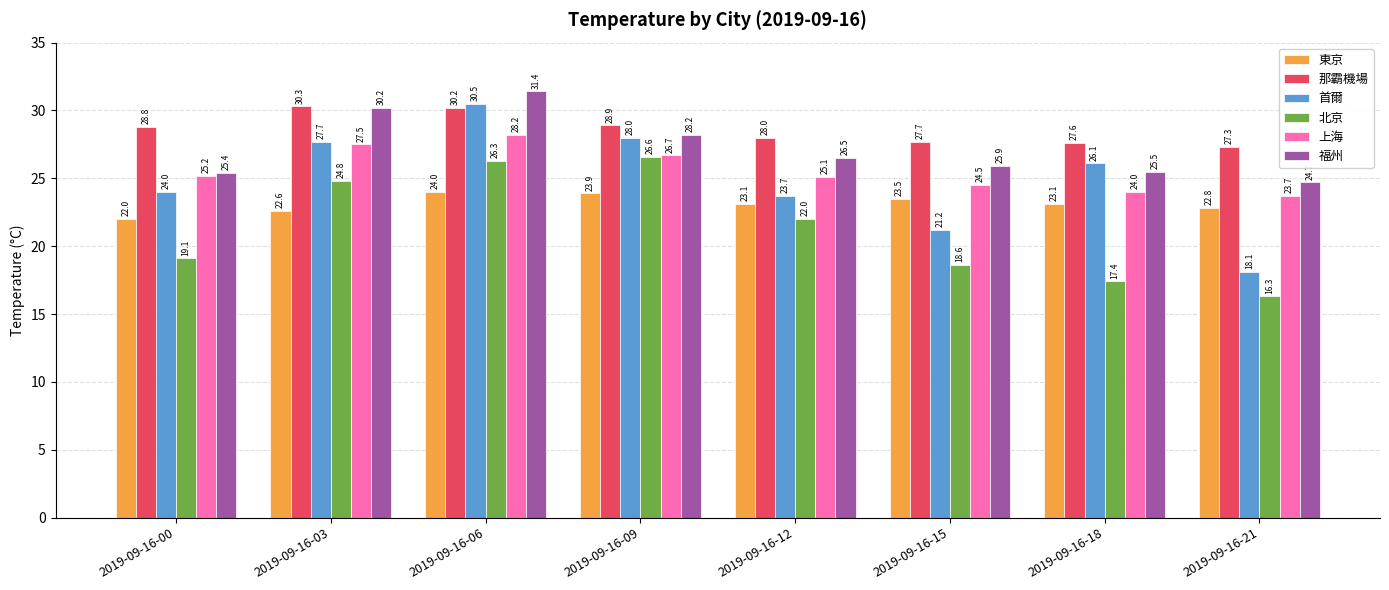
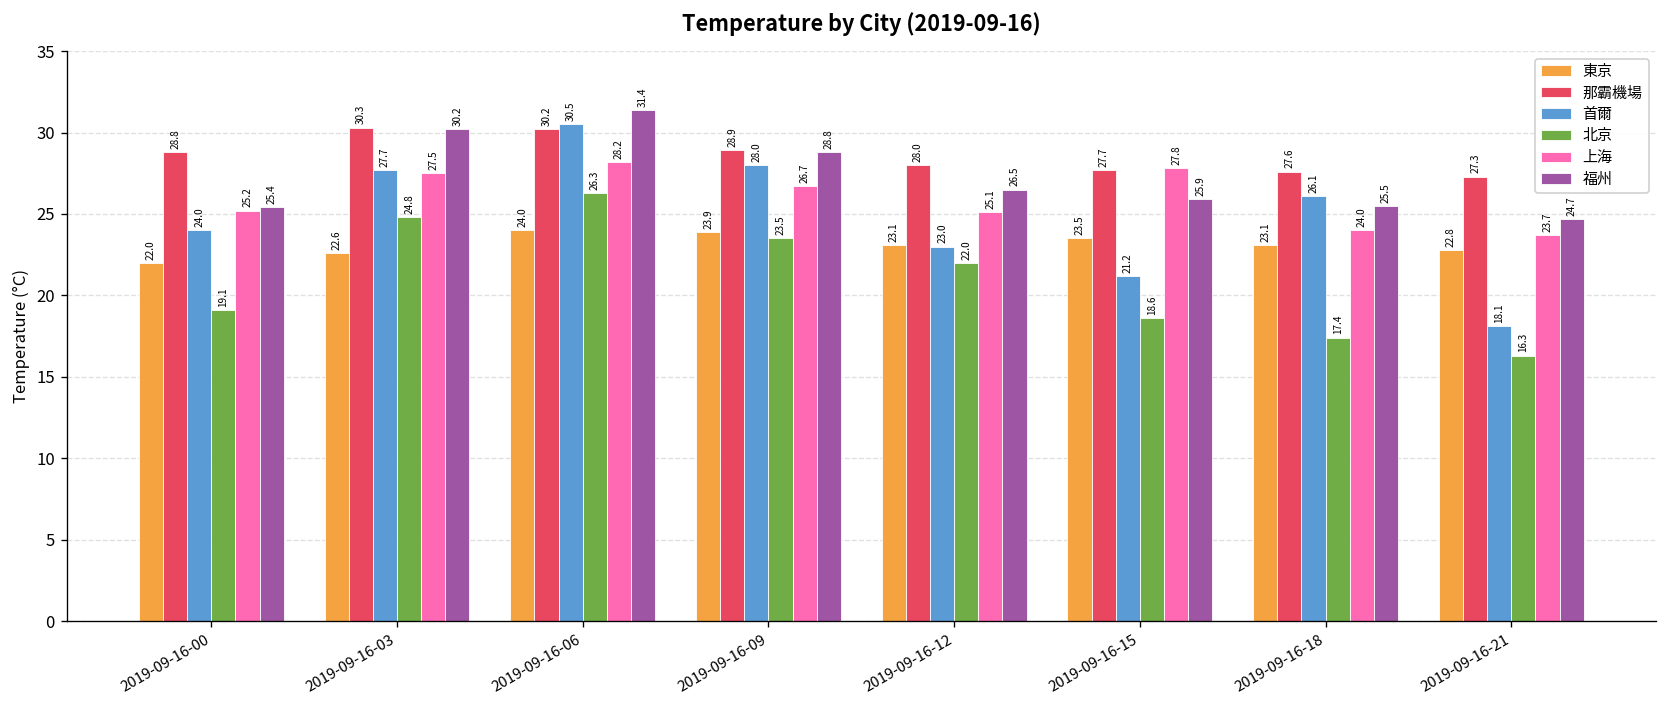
  {
    "東京": {
      "2019-09-16-00": 22.0,
      "2019-09-16-03": 22.6,
      "2019-09-16-06": 24.0,
      "2019-09-16-09": 23.9,
      "2019-09-16-12": 23.1,
      "2019-09-16-15": 23.5,
      "2019-09-16-18": 23.1,
      "2019-09-16-21": 22.8
    },
    "那霸機場": {
      "2019-09-16-00": 28.8,
      "2019-09-16-03": 30.3,
      "2019-09-16-06": 30.2,
      "2019-09-16-09": 28.9,
      "2019-09-16-12": 28.0,
      "2019-09-16-15": 27.7,
      "2019-09-16-18": 27.6,
      "2019-09-16-21": 27.3
    },
    "首爾": {
      "2019-09-16-00": 24.0,
      "2019-09-16-03": 27.7,
      "2019-09-16-06": 30.5,
      "2019-09-16-09": 28.0,
-     "2019-09-16-12": 23.7,
+     "2019-09-16-12": 23.0,
      "2019-09-16-15": 21.2,
      "2019-09-16-18": 26.1,
      "2019-09-16-21": 18.1
    },
    "北京": {
      "2019-09-16-00": 19.1,
      "2019-09-16-03": 24.8,
      "2019-09-16-06": 26.3,
-     "2019-09-16-09": 26.6,
+     "2019-09-16-09": 23.5,
      "2019-09-16-12": 22.0,
      "2019-09-16-15": 18.6,
      "2019-09-16-18": 17.4,
      "2019-09-16-21": 16.3
    },
    "上海": {
      "2019-09-16-00": 25.2,
      "2019-09-16-03": 27.5,
      "2019-09-16-06": 28.2,
      "2019-09-16-09": 26.7,
      "2019-09-16-12": 25.1,
-     "2019-09-16-15": 24.5,
+     "2019-09-16-15": 27.8,
      "2019-09-16-18": 24.0,
      "2019-09-16-21": 23.7
    },
    "福州": {
      "2019-09-16-00": 25.4,
      "2019-09-16-03": 30.2,
      "2019-09-16-06": 31.4,
-     "2019-09-16-09": 28.2,
+     "2019-09-16-09": 28.8,
      "2019-09-16-12": 26.5,
      "2019-09-16-15": 25.9,
      "2019-09-16-18": 25.5
    }
  }
